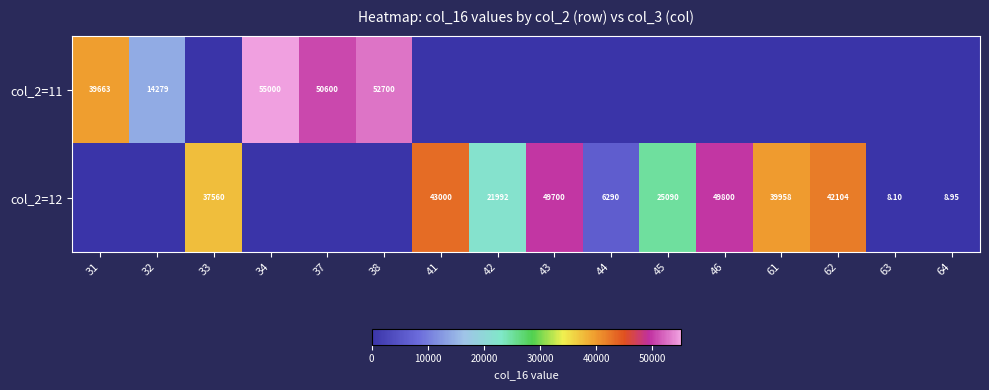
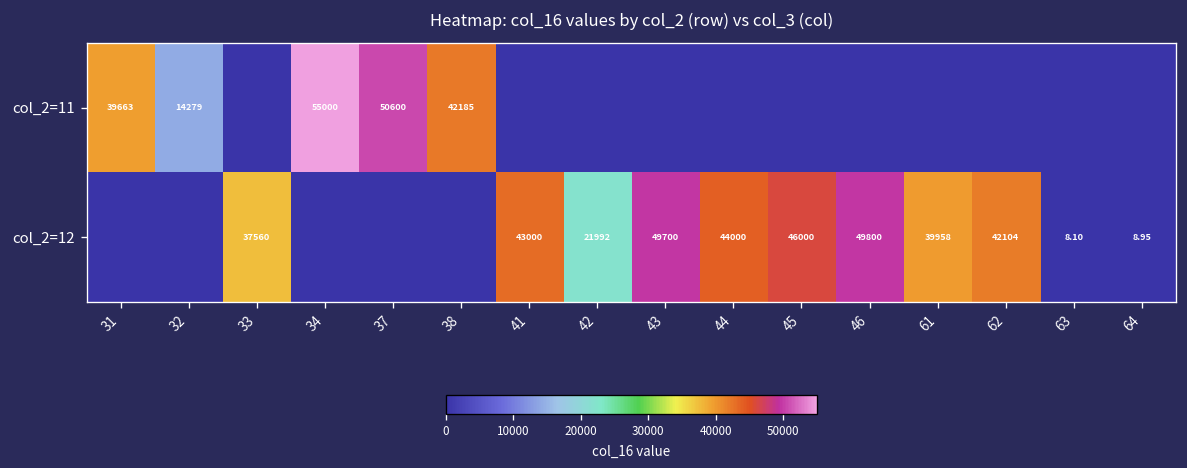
  {
    "col_2=11": {
      "31": 39663,
      "32": 14279,
      "34": 55000,
      "37": 50600,
-     "38": 52700
+     "38": 42185
    },
    "col_2=12": {
      "33": 37560,
      "41": 43000,
      "42": 21992,
      "43": 49700,
-     "44": 6290,
-     "45": 25090,
+     "44": 44000,
+     "45": 46000,
      "46": 49800,
      "61": 39958,
      "62": 42104,
      "63": 8.10,
      "64": 8.95
    }
  }
